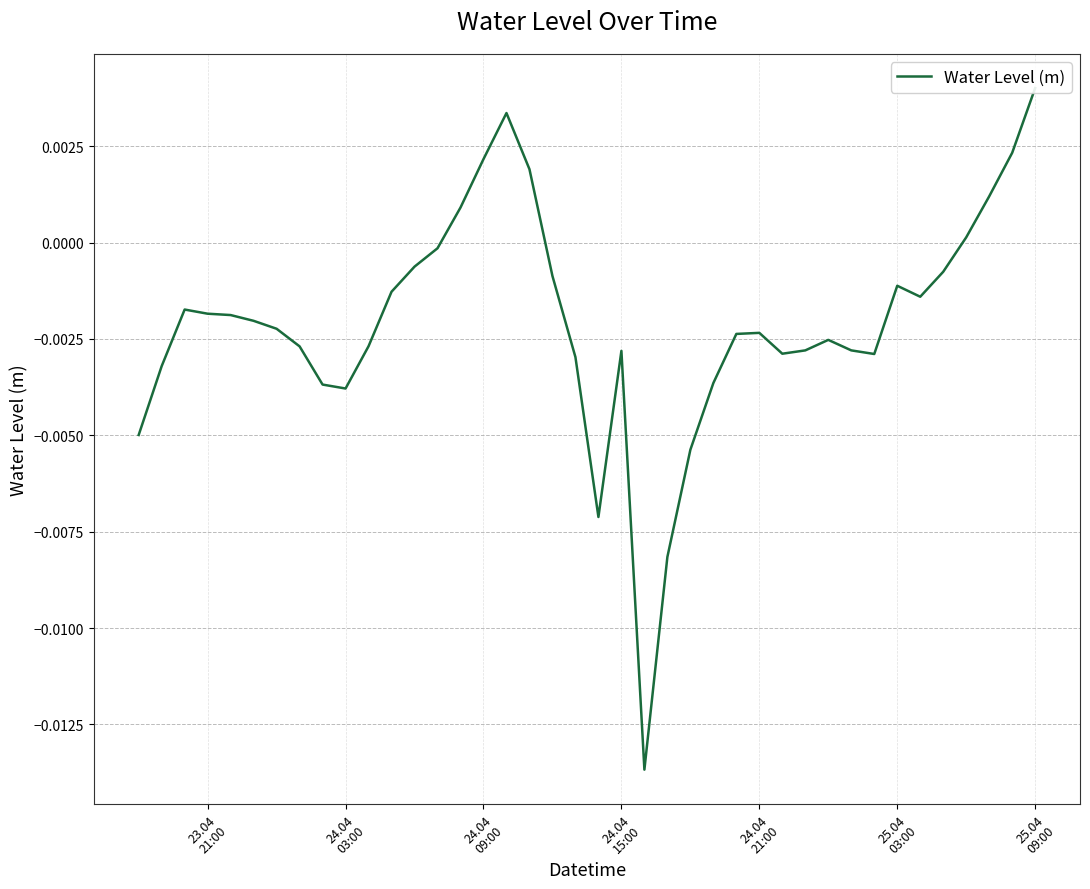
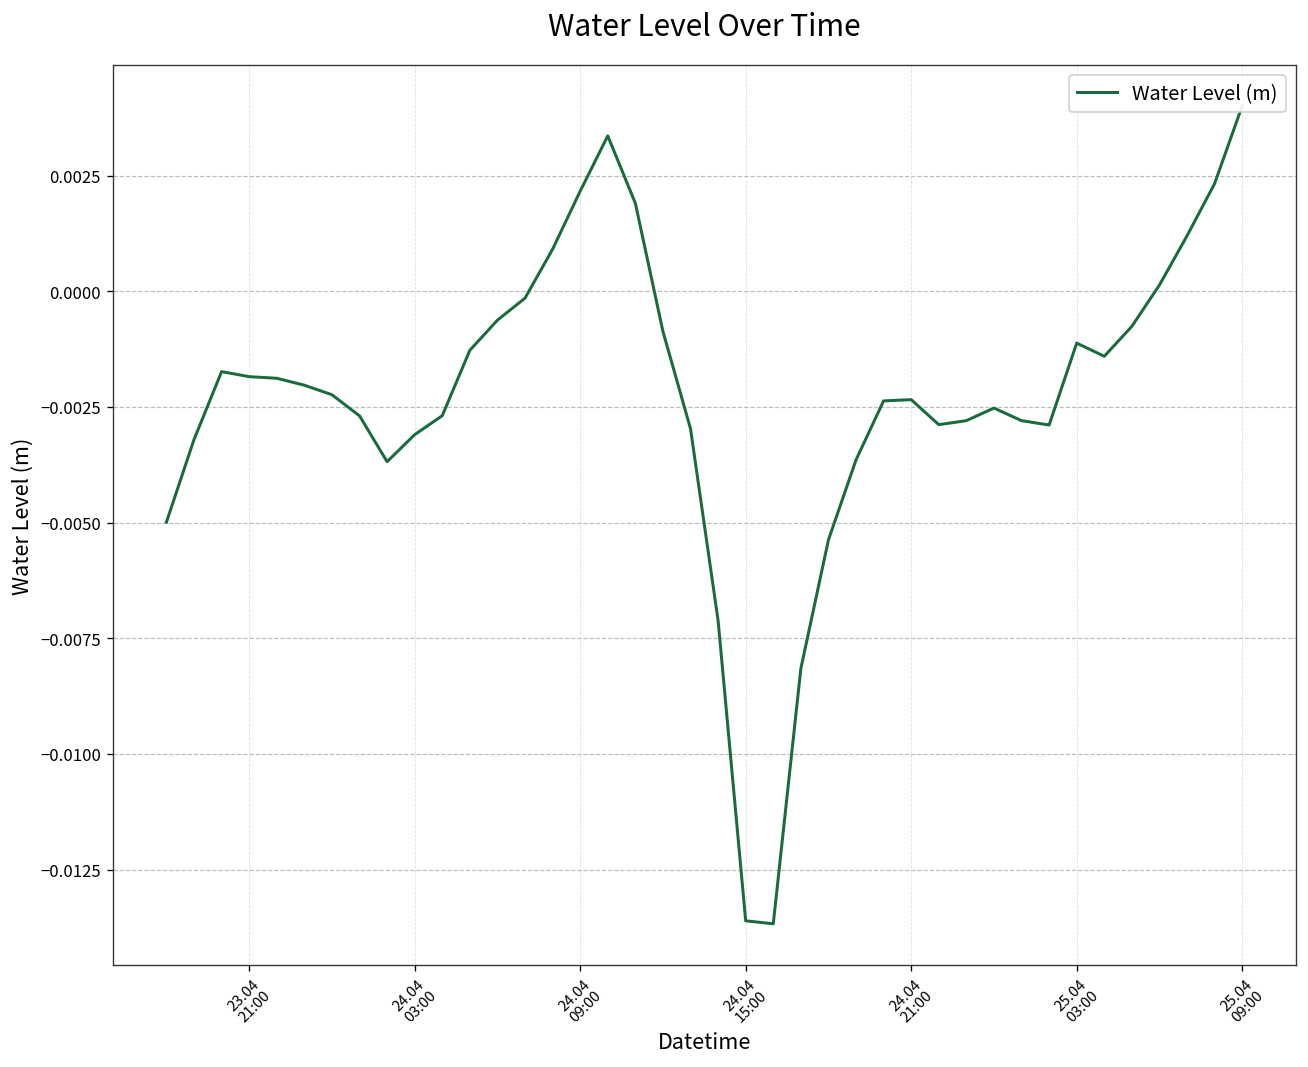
  {
    "23.04 21:00": -0.0018,
-   "24.04 03:00": -0.0038,
+   "24.04 03:00": -0.0031,
    "24.04 09:00": 0.0022,
-   "24.04 15:00": -0.0028,
+   "24.04 15:00": -0.0136,
    "24.04 21:00": -0.0023,
    "25.04 03:00": -0.0011
  }
